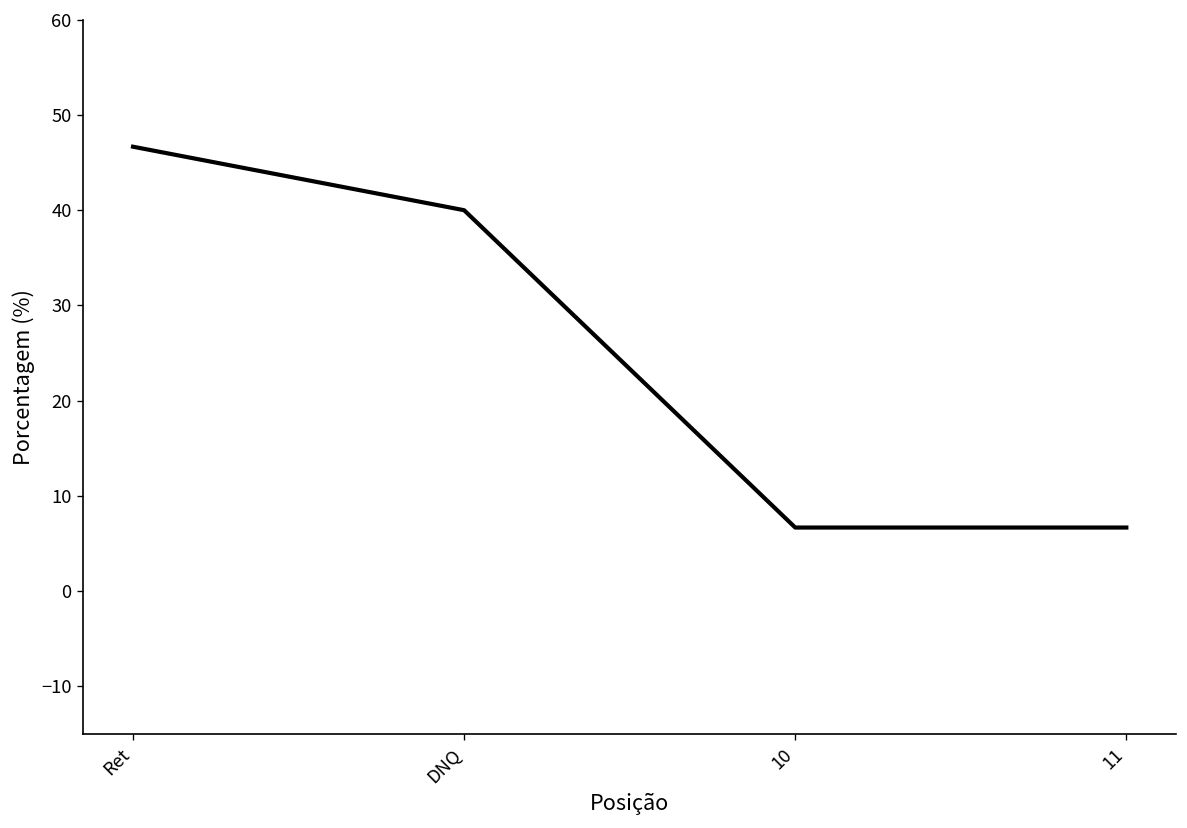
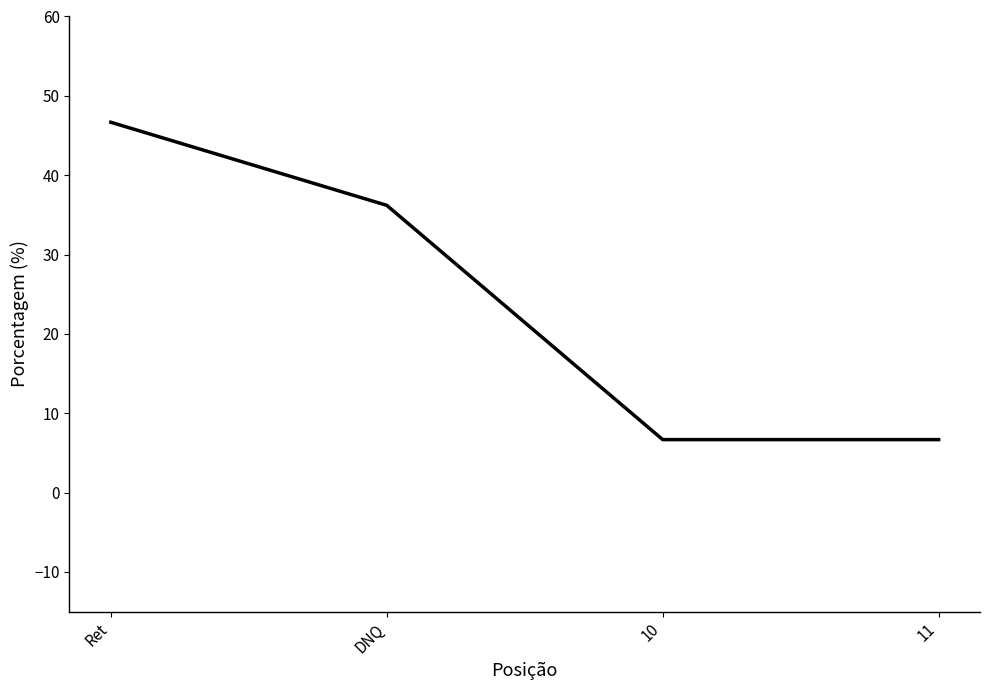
  {
    "Ret": 47,
-   "DNQ": 40,
+   "DNQ": 36,
    "10": 7,
    "11": 7
  }
